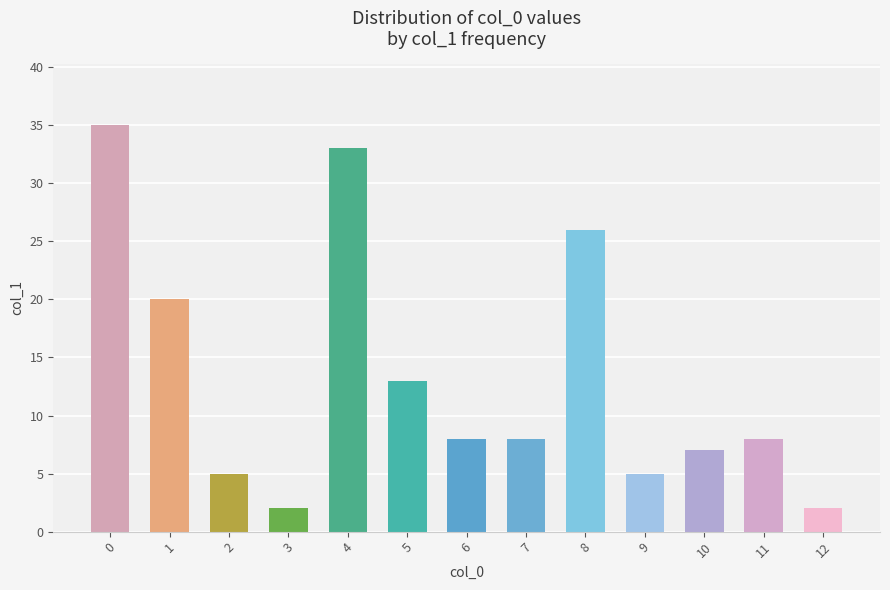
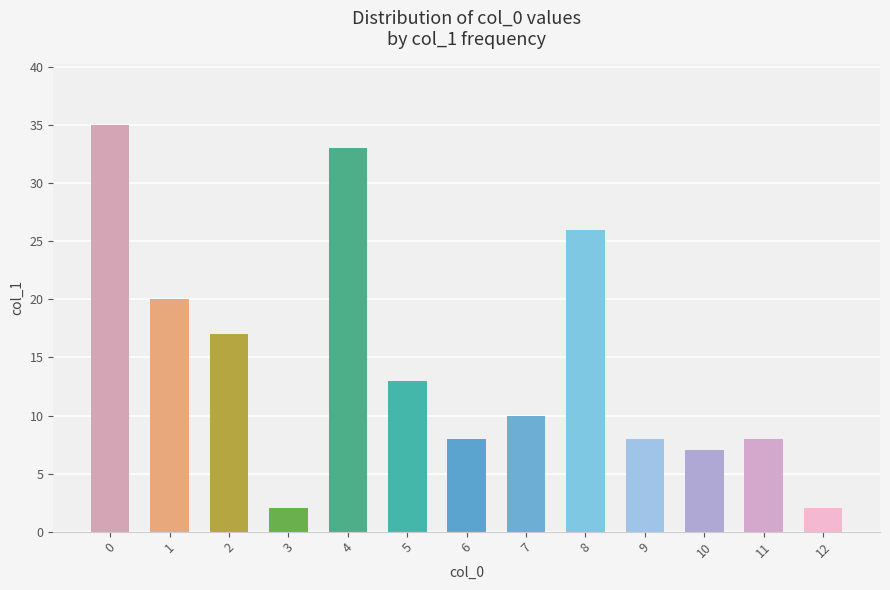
  {
    "0": 35,
    "1": 20,
-   "2": 5,
+   "2": 17,
    "3": 2,
    "4": 33,
    "5": 13,
    "6": 8,
-   "7": 8,
+   "7": 10,
    "8": 26,
-   "9": 5,
+   "9": 8,
    "10": 7,
    "11": 8,
    "12": 2
  }
